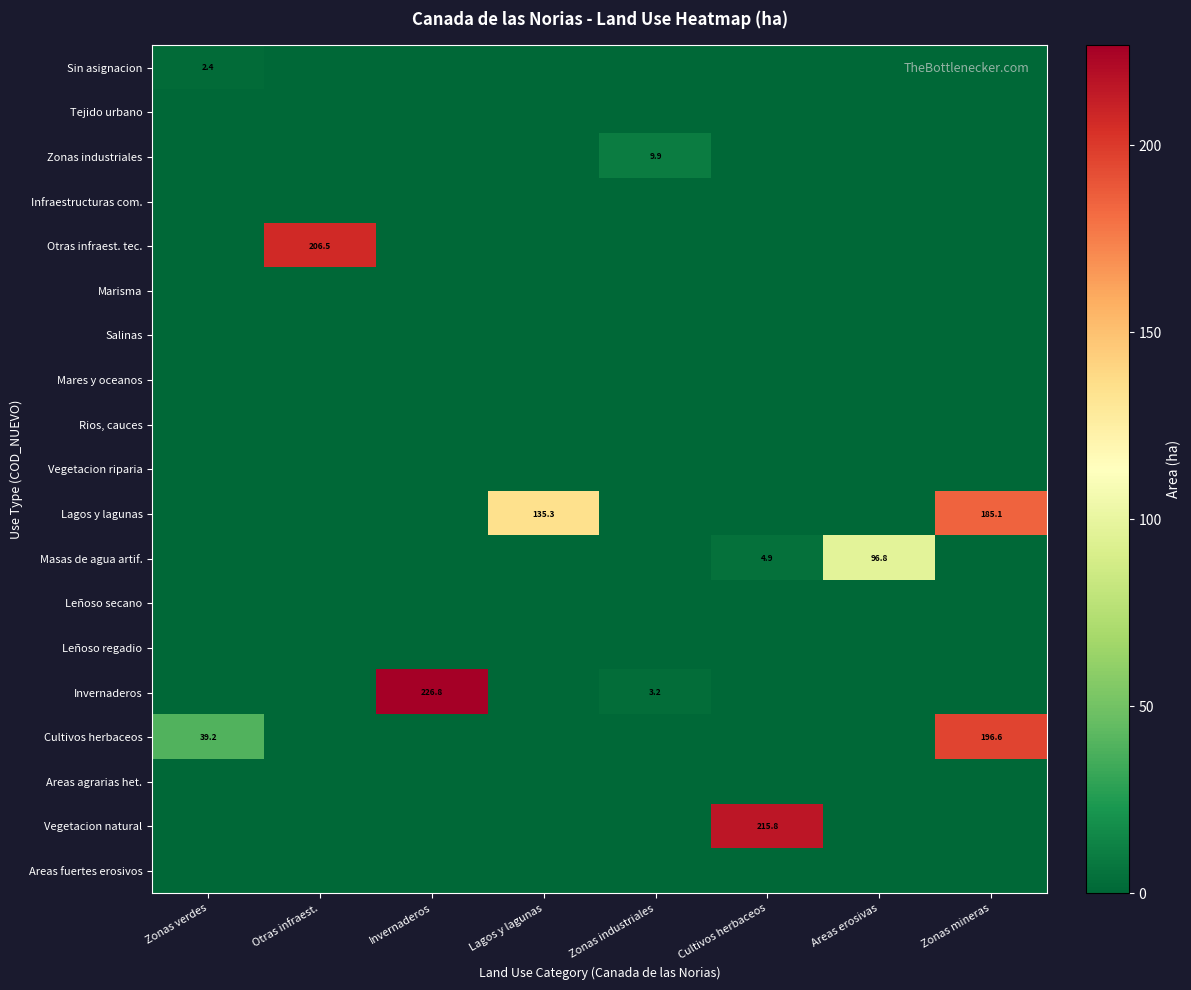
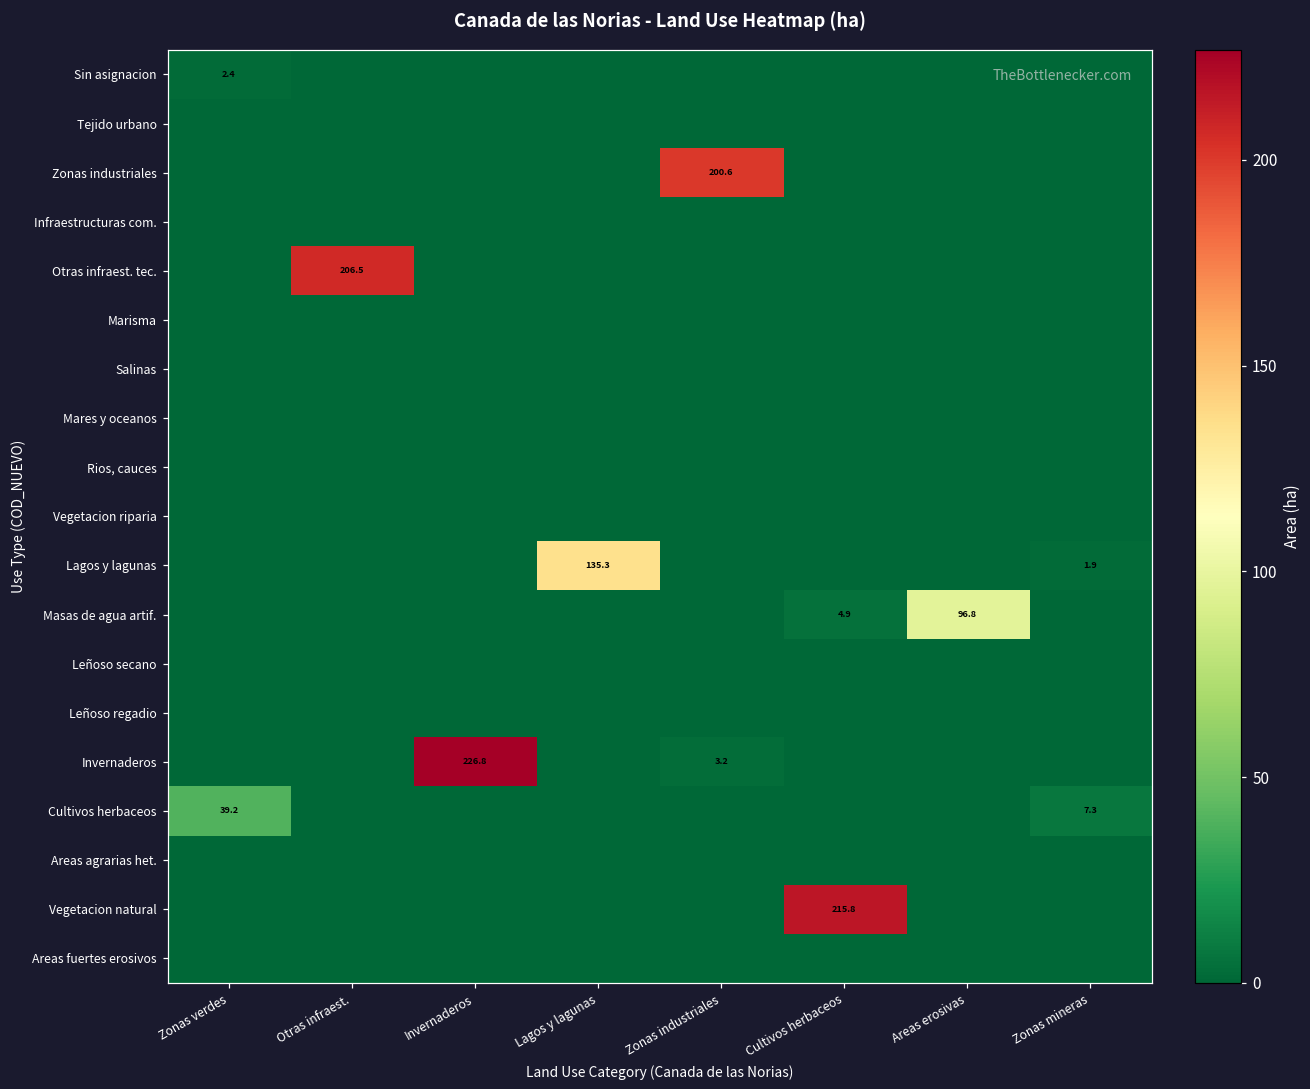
  {
    "Sin asignacion": {
      "Zonas verdes": 2.4
    },
    "Zonas industriales": {
-     "Zonas industriales": 9.9
+     "Zonas industriales": 200.6
    },
    "Otras infraest. tec.": {
      "Otras infraest.": 206.5
    },
    "Lagos y lagunas": {
      "Lagos y lagunas": 135.3,
-     "Zonas mineras": 185.1
+     "Zonas mineras": 1.9
    },
    "Masas de agua artif.": {
      "Cultivos herbaceos": 4.9,
      "Areas erosivas": 96.8
    },
    "Invernaderos": {
      "Invernaderos": 226.8,
      "Zonas industriales": 3.2
    },
    "Cultivos herbaceos": {
      "Zonas verdes": 39.2,
-     "Zonas mineras": 196.6
+     "Zonas mineras": 7.3
    },
    "Vegetacion natural": {
      "Cultivos herbaceos": 215.8
    }
  }
